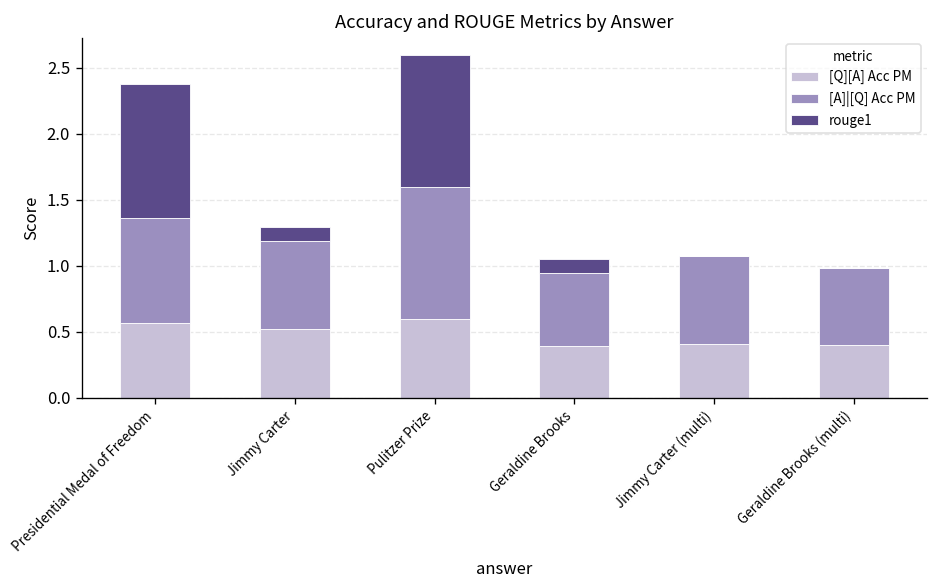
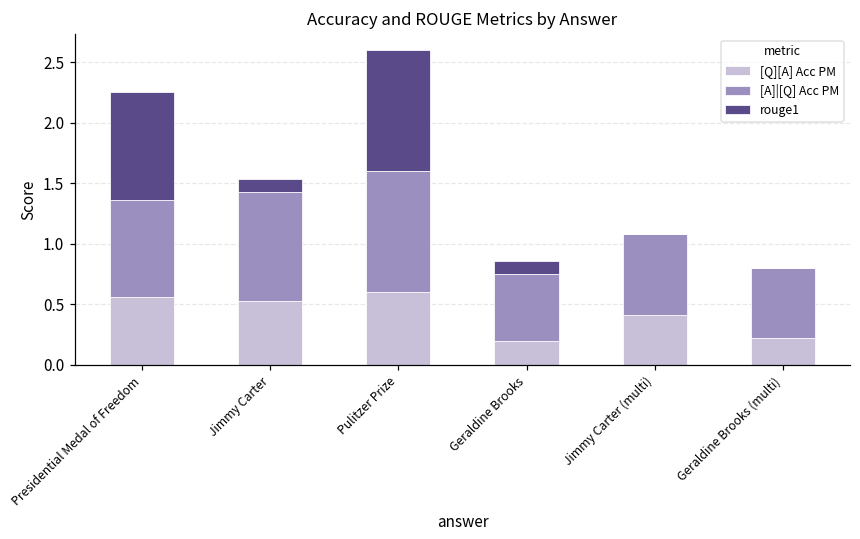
  {
    "[Q][A] Acc PM": {
      "Presidential Medal of Freedom": 0.56,
      "Jimmy Carter": 0.52,
      "Pulitzer Prize": 0.60,
-     "Geraldine Brooks": 0.39,
+     "Geraldine Brooks": 0.19,
      "Jimmy Carter (multi)": 0.41,
-     "Geraldine Brooks (multi)": 0.40
+     "Geraldine Brooks (multi)": 0.22
    },
    "[A]|[Q] Acc PM": {
      "Presidential Medal of Freedom": 0.80,
-     "Jimmy Carter": 0.67,
+     "Jimmy Carter": 0.91,
      "Pulitzer Prize": 1.00,
      "Geraldine Brooks": 0.56,
      "Jimmy Carter (multi)": 0.67,
      "Geraldine Brooks (multi)": 0.58
    },
    "rouge1": {
-     "Presidential Medal of Freedom": 1.02,
+     "Presidential Medal of Freedom": 0.89,
      "Jimmy Carter": 0.10,
      "Pulitzer Prize": 1.00,
      "Geraldine Brooks": 0.10,
      "Jimmy Carter (multi)": 0.00,
      "Geraldine Brooks (multi)": 0.00
    }
  }
